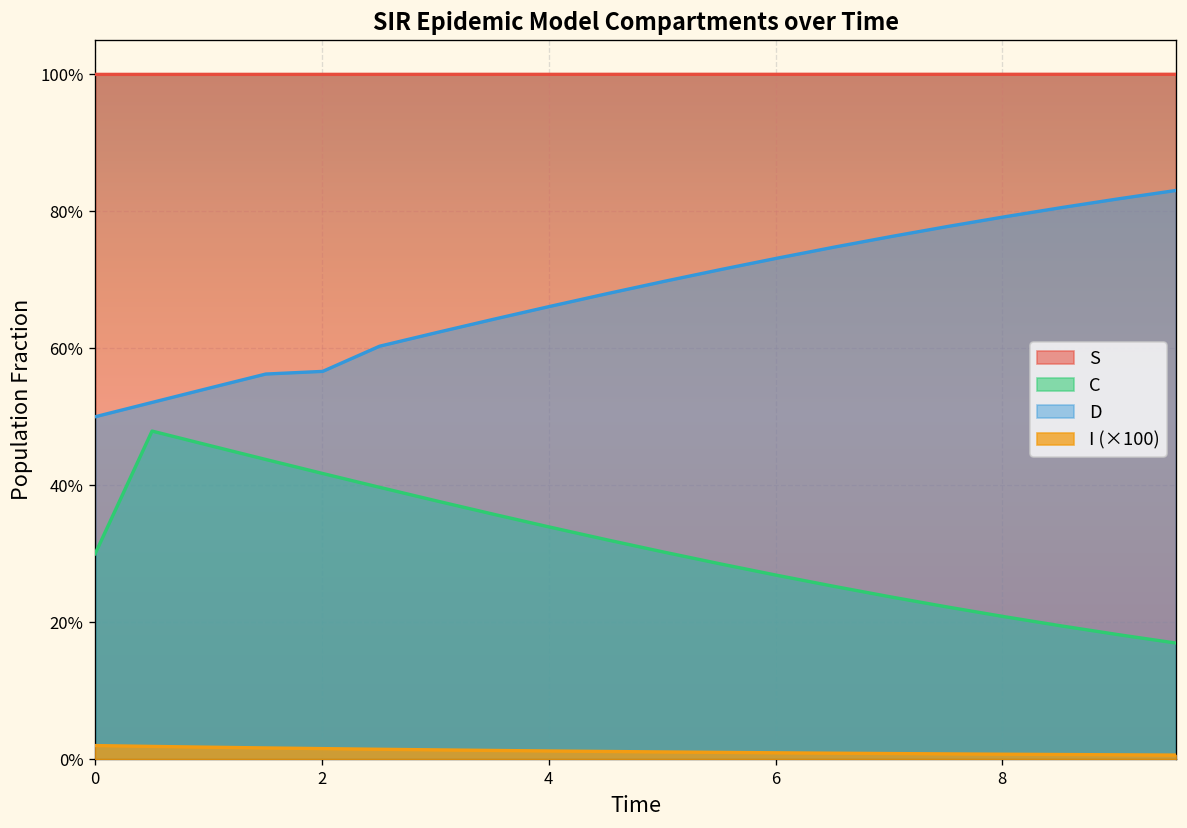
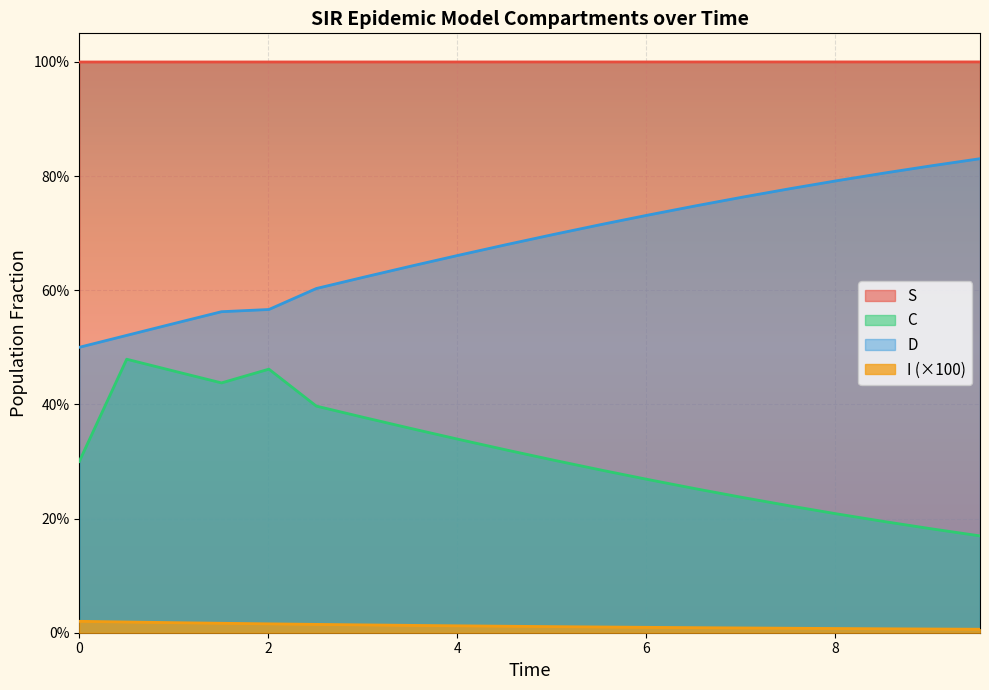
  {
    "S": {
      "0": "100%",
      "2": "100%"
    },
    "C": {
      "0": "30%",
-     "2": "42%"
+     "2": "46%"
    },
    "D": {
      "0": "50%",
      "2": "57%"
    },
    "I (×100)": {
      "0": "2%",
      "2": "2%"
    }
  }
